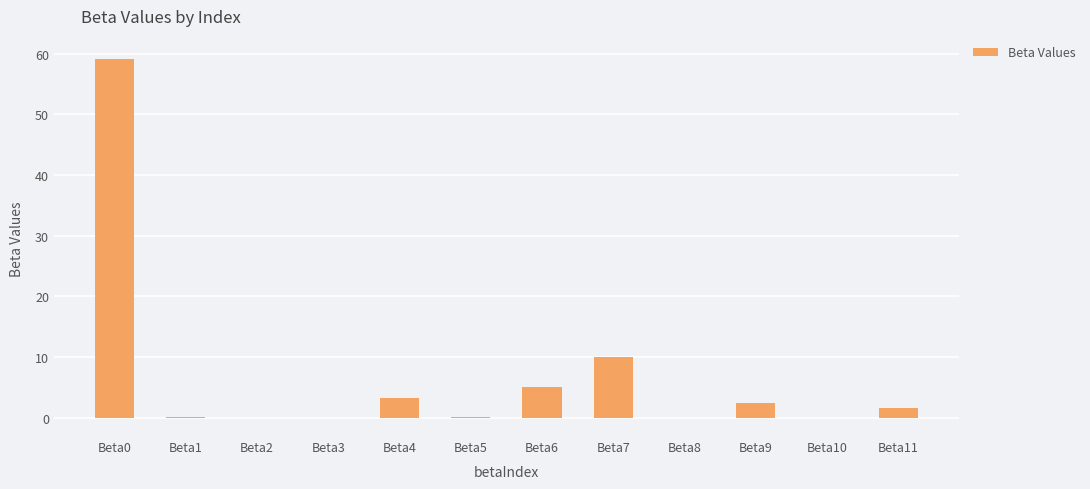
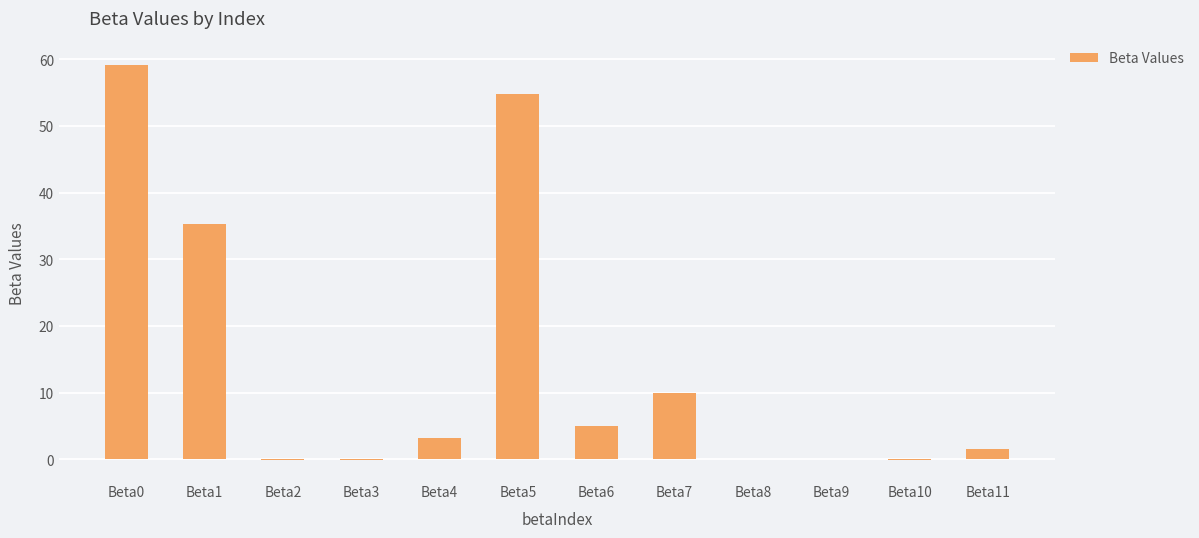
  {
    "Beta0": 59,
-   "Beta1": 0,
+   "Beta1": 35,
    "Beta4": 3,
-   "Beta5": 0,
+   "Beta5": 55,
    "Beta6": 5,
    "Beta7": 10,
-   "Beta9": 2,
+   "Beta9": 0,
    "Beta11": 2
  }
